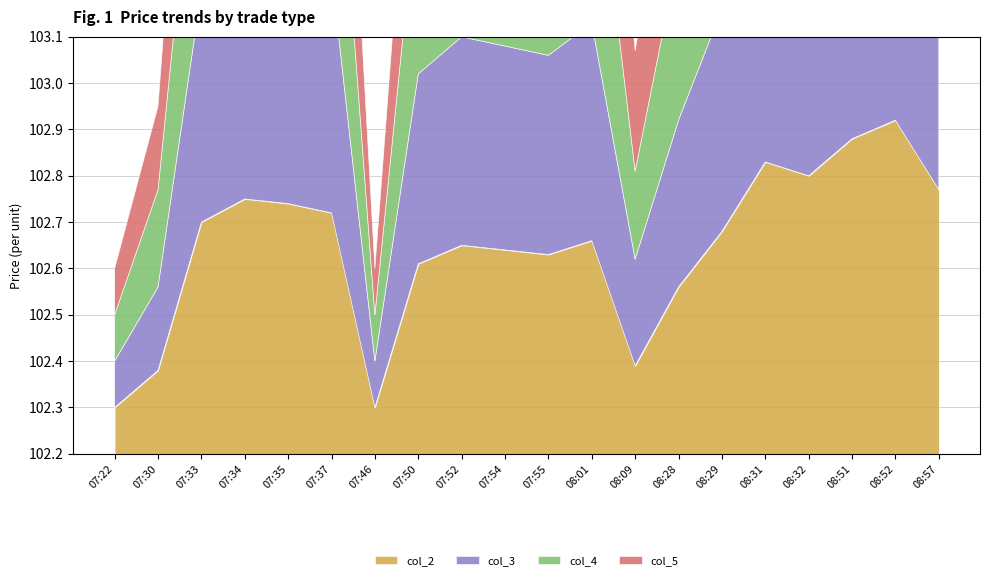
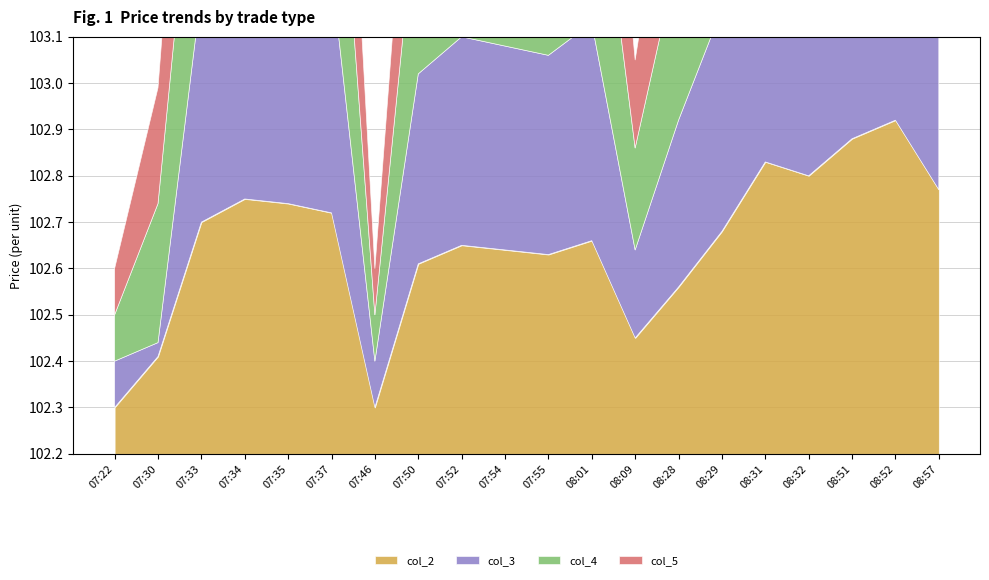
  {
    "col_2": {
      "07:22": 102.30,
-     "07:30": 102.38,
+     "07:30": 102.41,
      "07:33": 102.70,
      "07:34": 102.75,
      "07:35": 102.74,
      "07:37": 102.72,
      "07:46": 102.30,
      "07:50": 102.61,
      "07:52": 102.65,
      "07:54": 102.64,
      "07:55": 102.63,
      "08:01": 102.66,
-     "08:09": 102.39,
+     "08:09": 102.45,
      "08:28": 102.56,
      "08:29": 102.68,
      "08:31": 102.83,
      "08:32": 102.80,
      "08:51": 102.88,
      "08:52": 102.92,
      "08:57": 102.77
    },
    "col_3": {
      "07:22": 0.10,
-     "07:30": 0.18,
+     "07:30": 0.03,
      "07:46": 0.10,
      "07:50": 0.41,
      "07:52": 0.45,
      "07:54": 0.44,
      "07:55": 0.43,
-     "08:09": 0.23,
+     "08:09": 0.19,
      "08:28": 0.36
    },
    "col_4": {
      "07:22": 0.10,
-     "07:30": 0.21,
+     "07:30": 0.30,
      "07:46": 0.10,
-     "08:09": 0.19
+     "08:09": 0.22
    },
    "col_5": {
      "07:22": 0.10,
-     "07:30": 0.18,
+     "07:30": 0.25,
      "07:46": 0.10,
-     "08:09": 0.26
+     "08:09": 0.19
    }
  }
